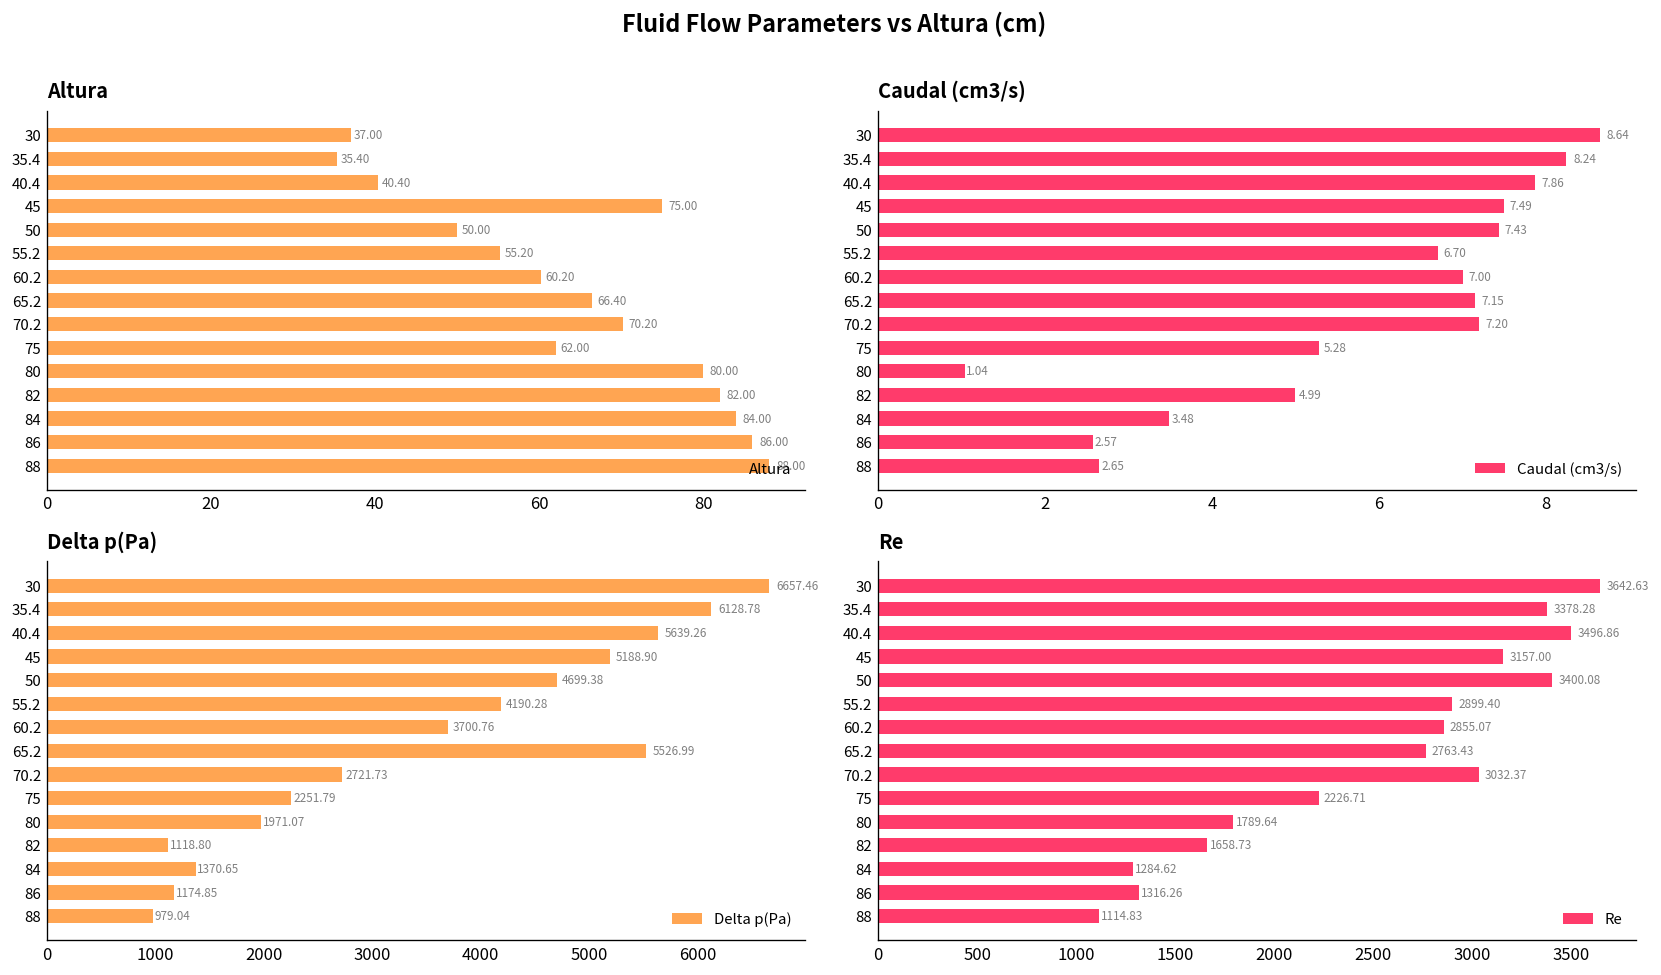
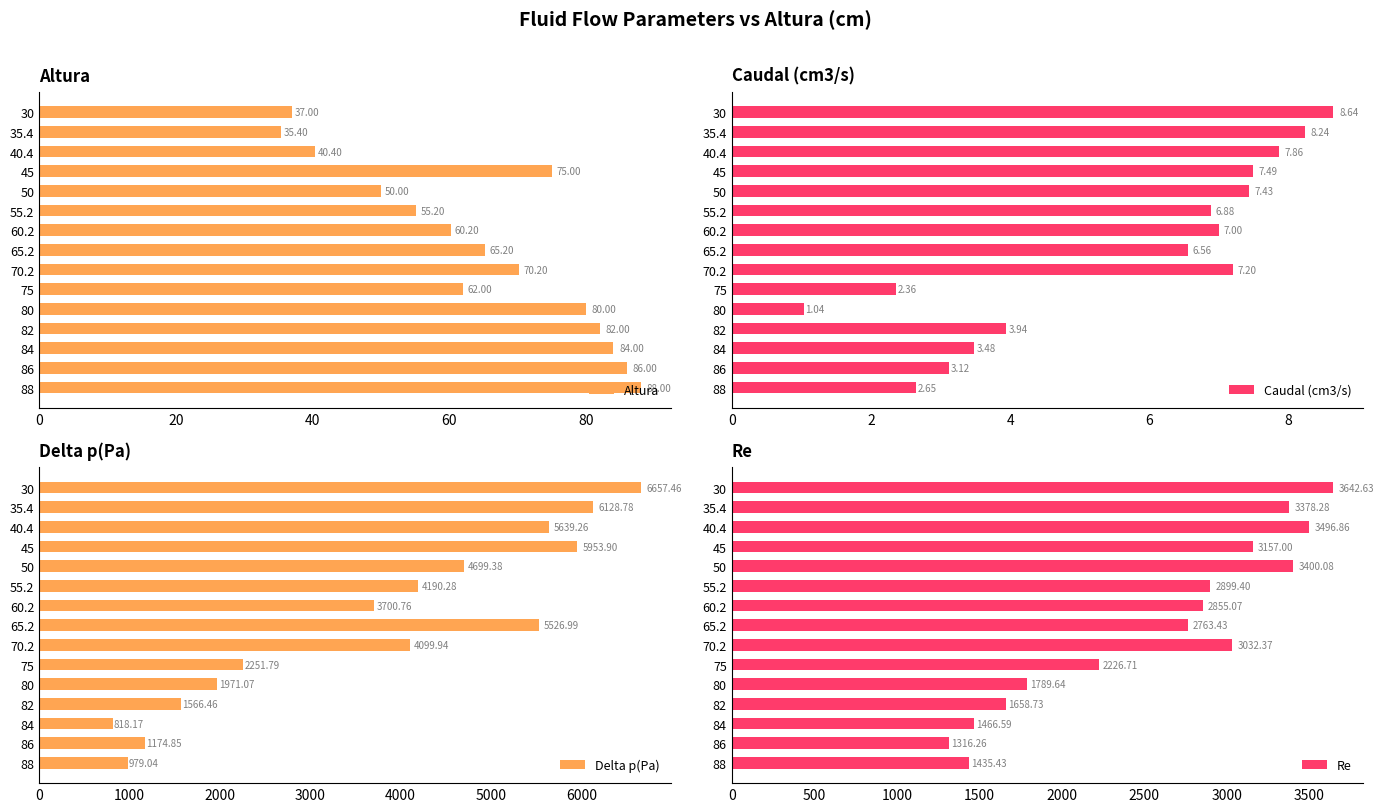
  {
    "Altura": {
      "30": 37.00,
      "35.4": 35.40,
      "40.4": 40.40,
      "45": 75.00,
      "50": 50.00,
      "55.2": 55.20,
      "60.2": 60.20,
-     "65.2": 66.40,
+     "65.2": 65.20,
      "70.2": 70.20,
      "75": 62.00,
      "80": 80.00,
      "82": 82.00,
      "84": 84.00,
      "86": 86.00,
      "88": 88.00
    },
    "Caudal (cm3/s)": {
      "30": 8.64,
      "35.4": 8.24,
      "40.4": 7.86,
      "45": 7.49,
      "50": 7.43,
-     "55.2": 6.70,
+     "55.2": 6.88,
      "60.2": 7.00,
-     "65.2": 7.15,
+     "65.2": 6.56,
      "70.2": 7.20,
-     "75": 5.28,
+     "75": 2.36,
      "80": 1.04,
-     "82": 4.99,
+     "82": 3.94,
      "84": 3.48,
-     "86": 2.57,
+     "86": 3.12,
      "88": 2.65
    },
    "Delta p(Pa)": {
      "30": 6657.46,
      "35.4": 6128.78,
      "40.4": 5639.26,
-     "45": 5188.90,
+     "45": 5953.90,
      "50": 4699.38,
      "55.2": 4190.28,
      "60.2": 3700.76,
      "65.2": 5526.99,
-     "70.2": 2721.73,
+     "70.2": 4099.94,
      "75": 2251.79,
      "80": 1971.07,
-     "82": 1118.80,
-     "84": 1370.65,
+     "82": 1566.46,
+     "84": 818.17,
      "86": 1174.85,
      "88": 979.04
    },
    "Re": {
      "30": 3642.63,
      "35.4": 3378.28,
      "40.4": 3496.86,
      "45": 3157.00,
      "50": 3400.08,
      "55.2": 2899.40,
      "60.2": 2855.07,
      "65.2": 2763.43,
      "70.2": 3032.37,
      "75": 2226.71,
      "80": 1789.64,
      "82": 1658.73,
-     "84": 1284.62,
+     "84": 1466.59,
      "86": 1316.26,
-     "88": 1114.83
+     "88": 1435.43
    }
  }
